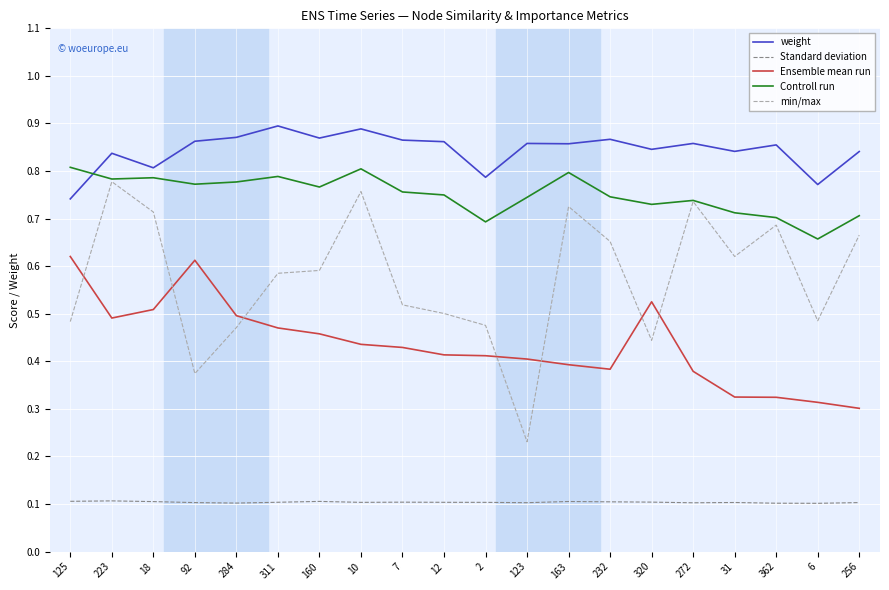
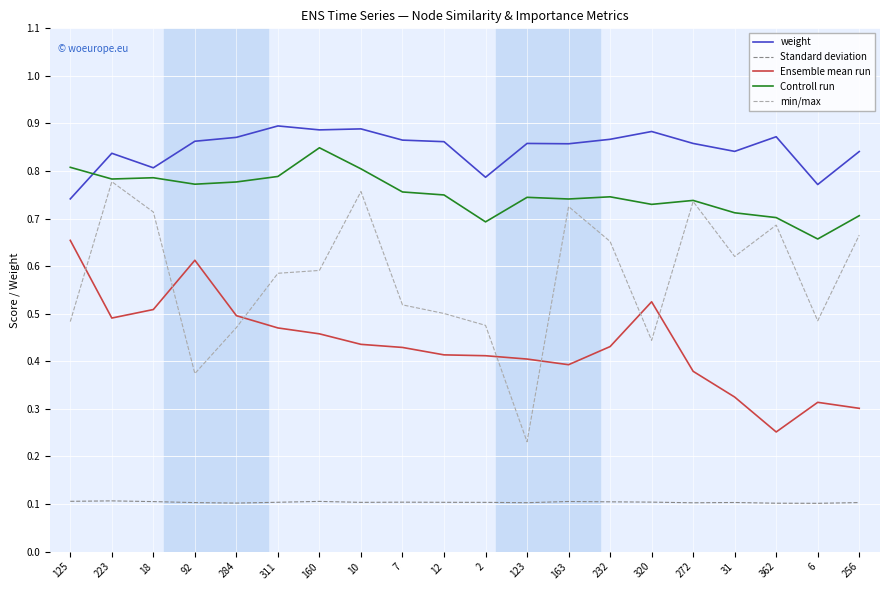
  {
    "weight": {
      "125": 0.74,
      "223": 0.84,
      "18": 0.81,
      "92": 0.86,
      "284": 0.87,
      "311": 0.89,
-     "160": 0.87,
+     "160": 0.89,
      "10": 0.89,
      "7": 0.87,
      "12": 0.86,
      "2": 0.79,
      "123": 0.86,
      "163": 0.86,
      "232": 0.87,
-     "320": 0.85,
+     "320": 0.88,
      "272": 0.86,
      "31": 0.84,
-     "362": 0.85,
+     "362": 0.87,
      "6": 0.77,
      "256": 0.84
    },
    "Ensemble mean run": {
-     "125": 0.62,
+     "125": 0.65,
      "223": 0.49,
      "18": 0.51,
      "92": 0.61,
      "284": 0.50,
      "311": 0.47,
      "160": 0.46,
      "10": 0.44,
      "7": 0.43,
      "12": 0.41,
      "2": 0.41,
      "123": 0.40,
      "163": 0.39,
-     "232": 0.38,
+     "232": 0.43,
      "320": 0.53,
      "272": 0.38,
      "31": 0.32,
-     "362": 0.32,
+     "362": 0.25,
      "6": 0.31,
      "256": 0.30
    },
    "Controll run": {
      "125": 0.81,
      "223": 0.78,
      "18": 0.79,
      "92": 0.77,
      "284": 0.78,
      "311": 0.79,
-     "160": 0.77,
+     "160": 0.85,
      "10": 0.80,
      "7": 0.76,
      "12": 0.75,
      "2": 0.69,
      "123": 0.74,
-     "163": 0.80,
+     "163": 0.74,
      "232": 0.75,
      "320": 0.73,
      "31": 0.71,
      "362": 0.70,
      "6": 0.66,
      "256": 0.71
    }
  }
